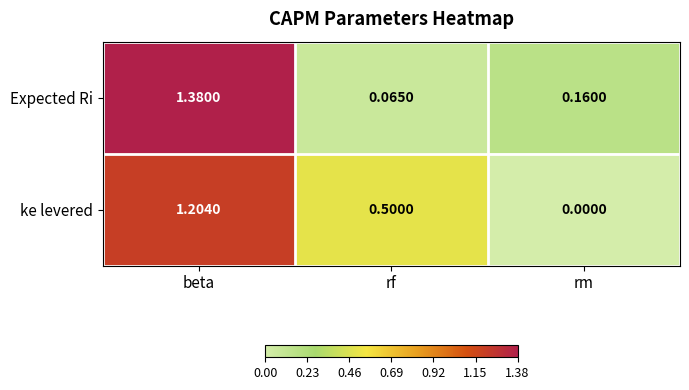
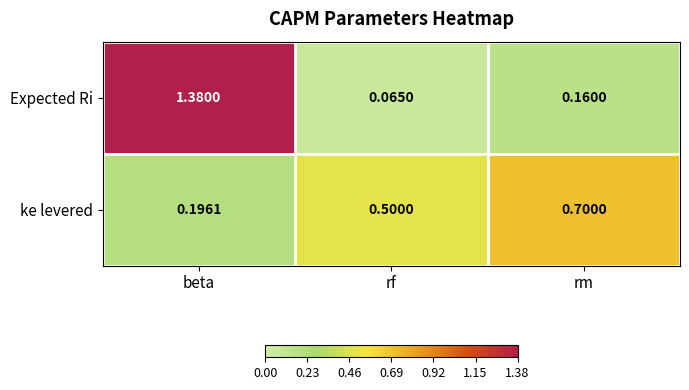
  {
    "Expected Ri": {
      "beta": 1.3800,
      "rf": 0.0650,
      "rm": 0.1600
    },
    "ke levered": {
-     "beta": 1.2040,
+     "beta": 0.1961,
      "rf": 0.5000,
-     "rm": 0.0000
+     "rm": 0.7000
    }
  }
